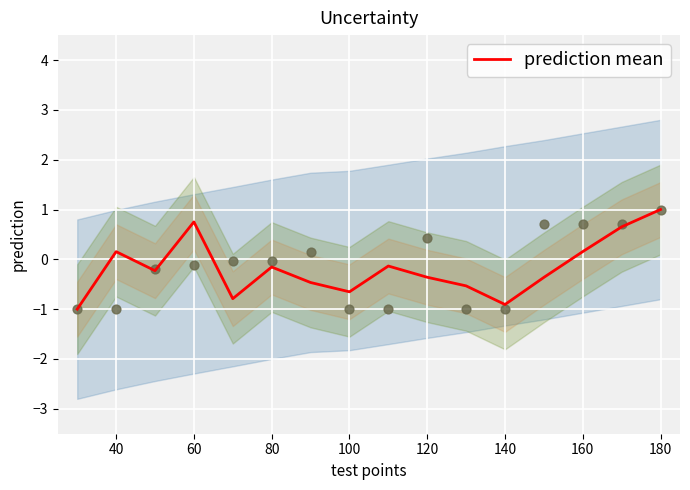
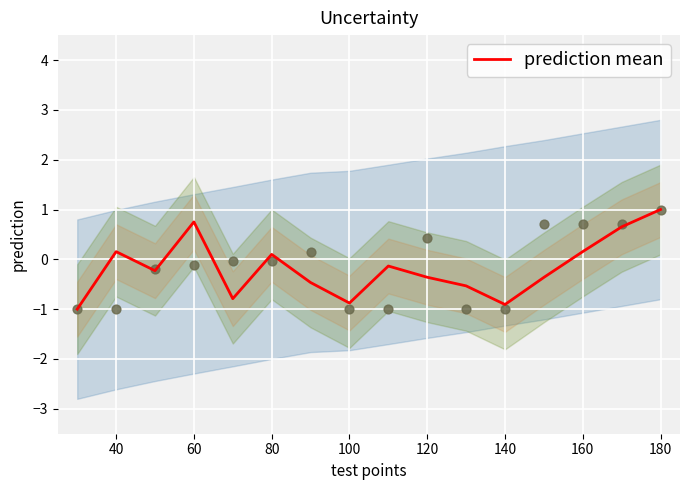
  {
    "prediction mean": {
      "40": 0.2,
      "60": 0.8,
-     "80": -0.2,
-     "100": -0.7,
+     "80": 0.1,
+     "100": -0.9,
      "120": -0.4,
      "140": -0.9,
      "160": 0.2
    }
  }
